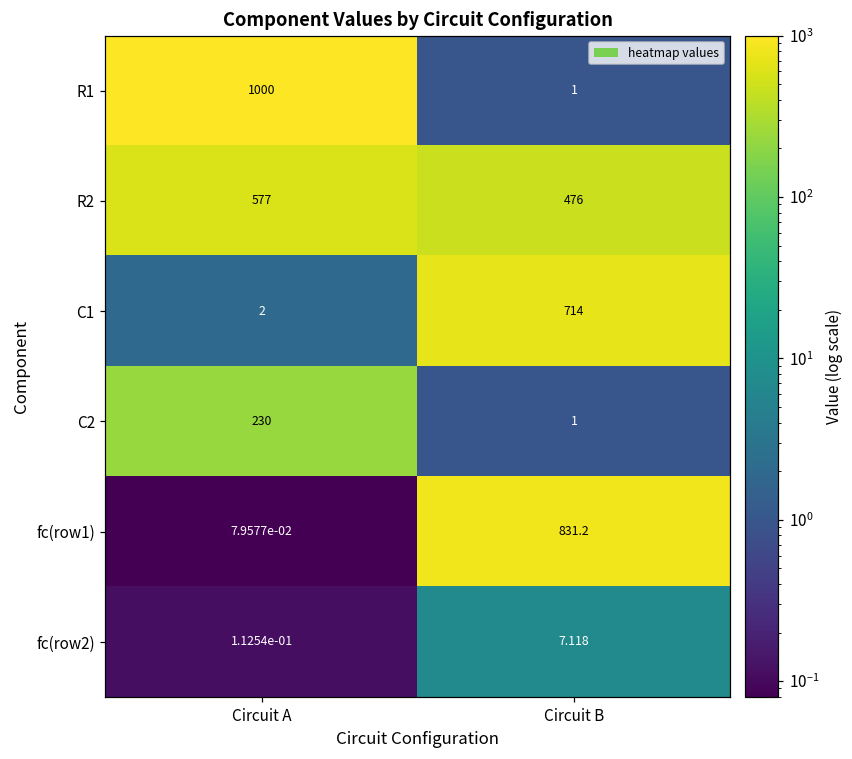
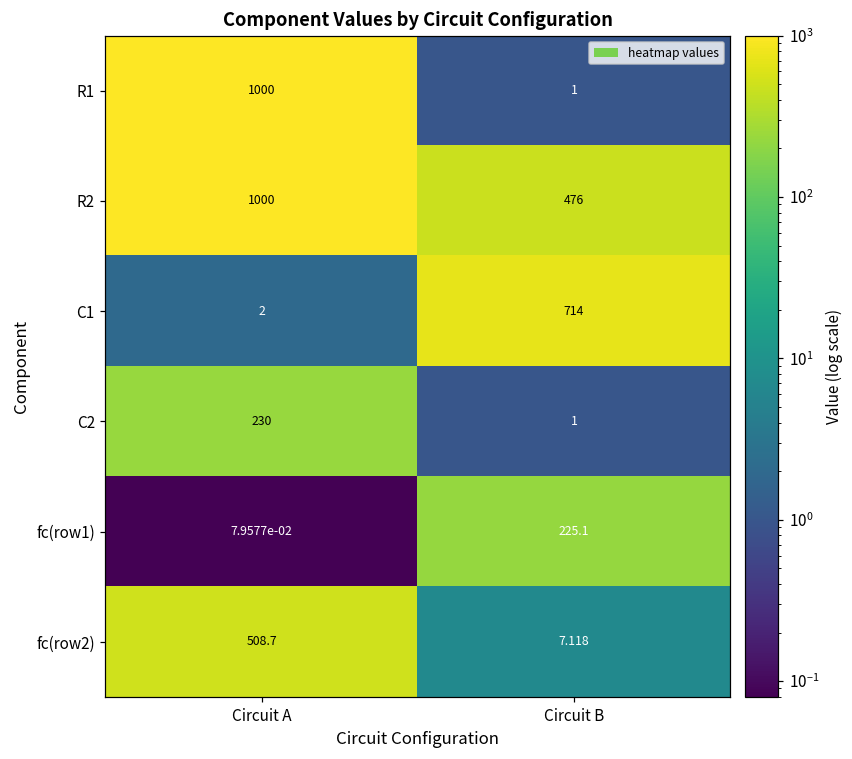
  {
    "R1": {
      "Circuit A": "1000",
      "Circuit B": "1"
    },
    "R2": {
-     "Circuit A": "577",
+     "Circuit A": "1000",
      "Circuit B": "476"
    },
    "C1": {
      "Circuit A": "2",
      "Circuit B": "714"
    },
    "C2": {
      "Circuit A": "230",
      "Circuit B": "1"
    },
    "fc(row1)": {
      "Circuit A": "7.9577e-02",
-     "Circuit B": "831.2"
+     "Circuit B": "225.1"
    },
    "fc(row2)": {
-     "Circuit A": "1.1254e-01",
+     "Circuit A": "508.7",
      "Circuit B": "7.118"
    }
  }
